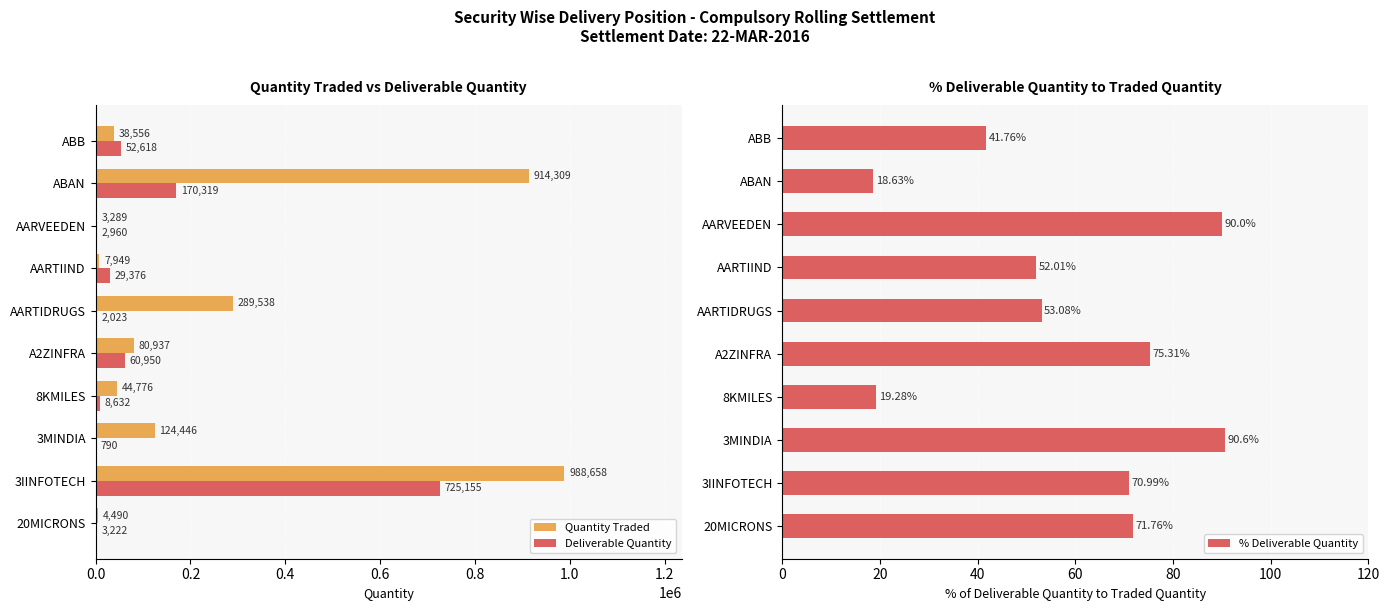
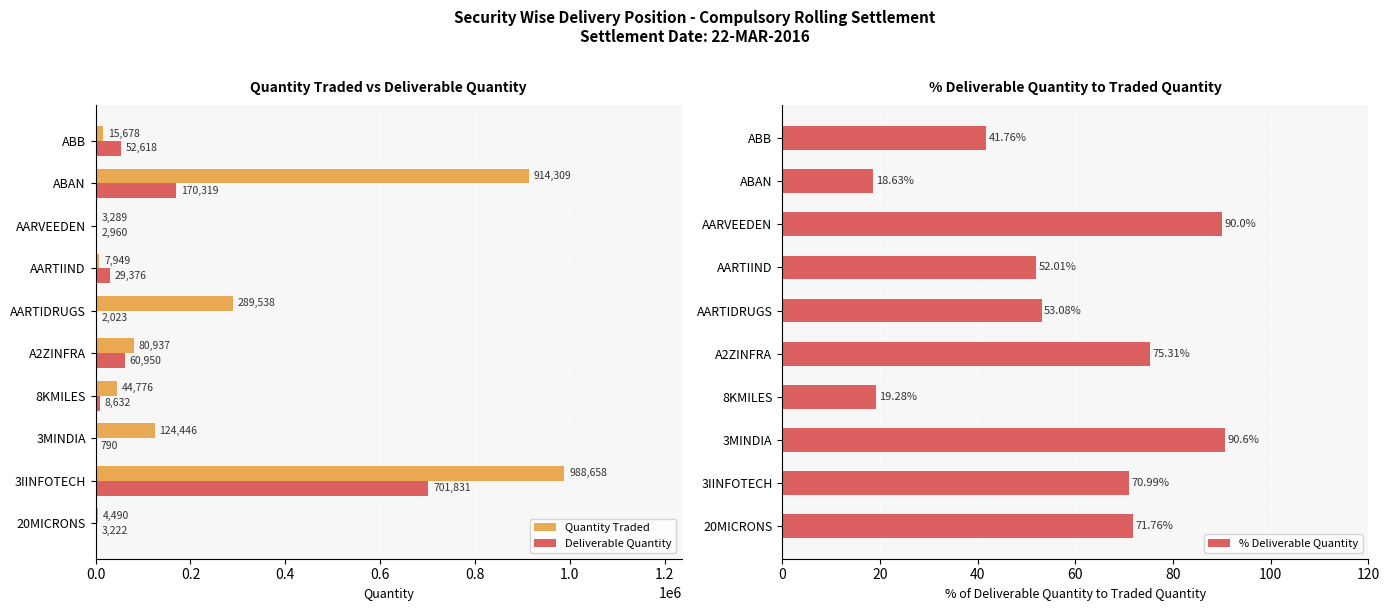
  {
    "Quantity Traded vs Deliverable Quantity": {
      "Quantity Traded": {
-       "ABB": "38,556",
+       "ABB": "15,678",
        "ABAN": "914,309",
        "AARVEEDEN": "3,289",
        "AARTIIND": "7,949",
        "AARTIDRUGS": "289,538",
        "A2ZINFRA": "80,937",
        "8KMILES": "44,776",
        "3MINDIA": "124,446",
        "3IINFOTECH": "988,658",
        "20MICRONS": "4,490"
      },
      "Deliverable Quantity": {
        "ABB": "52,618",
        "ABAN": "170,319",
        "AARVEEDEN": "2,960",
        "AARTIIND": "29,376",
        "AARTIDRUGS": "2,023",
        "A2ZINFRA": "60,950",
        "8KMILES": "8,632",
        "3MINDIA": "790",
-       "3IINFOTECH": "725,155",
+       "3IINFOTECH": "701,831",
        "20MICRONS": "3,222"
      }
    },
    "% Deliverable Quantity to Traded Quantity": {
      "ABB": "41.76%",
      "ABAN": "18.63%",
      "AARVEEDEN": "90.0%",
      "AARTIIND": "52.01%",
      "AARTIDRUGS": "53.08%",
      "A2ZINFRA": "75.31%",
      "8KMILES": "19.28%",
      "3MINDIA": "90.6%",
      "3IINFOTECH": "70.99%",
      "20MICRONS": "71.76%"
    }
  }
